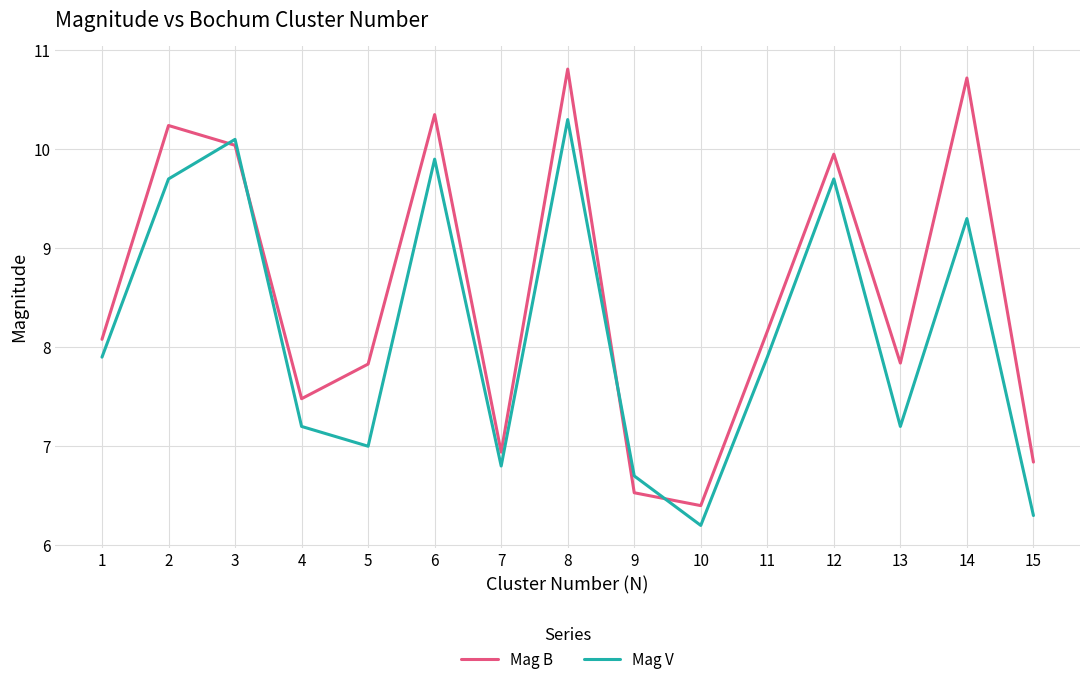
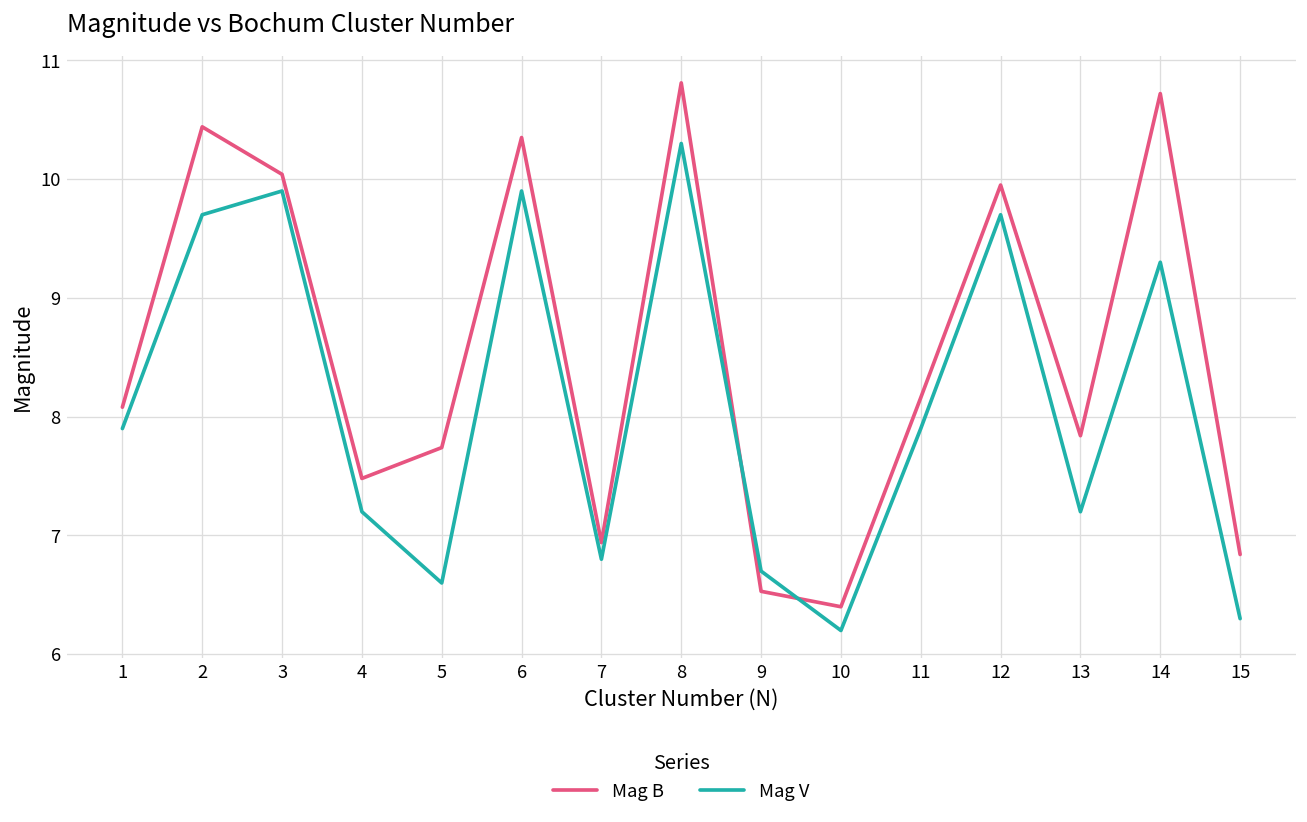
  {
    "Mag B": {
      "1": 8.1,
-     "2": 10.2,
+     "2": 10.4,
      "3": 10.0,
      "4": 7.5,
-     "5": 7.8,
+     "5": 7.7,
      "6": 10.4,
      "7": 6.9,
      "8": 10.8,
      "9": 6.5,
      "10": 6.4,
      "11": 8.2,
      "12": 10.0,
      "13": 7.8,
      "14": 10.7,
      "15": 6.8
    },
    "Mag V": {
      "1": 7.9,
      "2": 9.7,
-     "3": 10.1,
+     "3": 9.9,
      "4": 7.2,
-     "5": 7.0,
+     "5": 6.6,
      "6": 9.9,
      "7": 6.8,
      "8": 10.3,
      "9": 6.7,
      "10": 6.2,
      "11": 7.9,
      "12": 9.7,
      "13": 7.2,
      "14": 9.3,
      "15": 6.3
    }
  }
